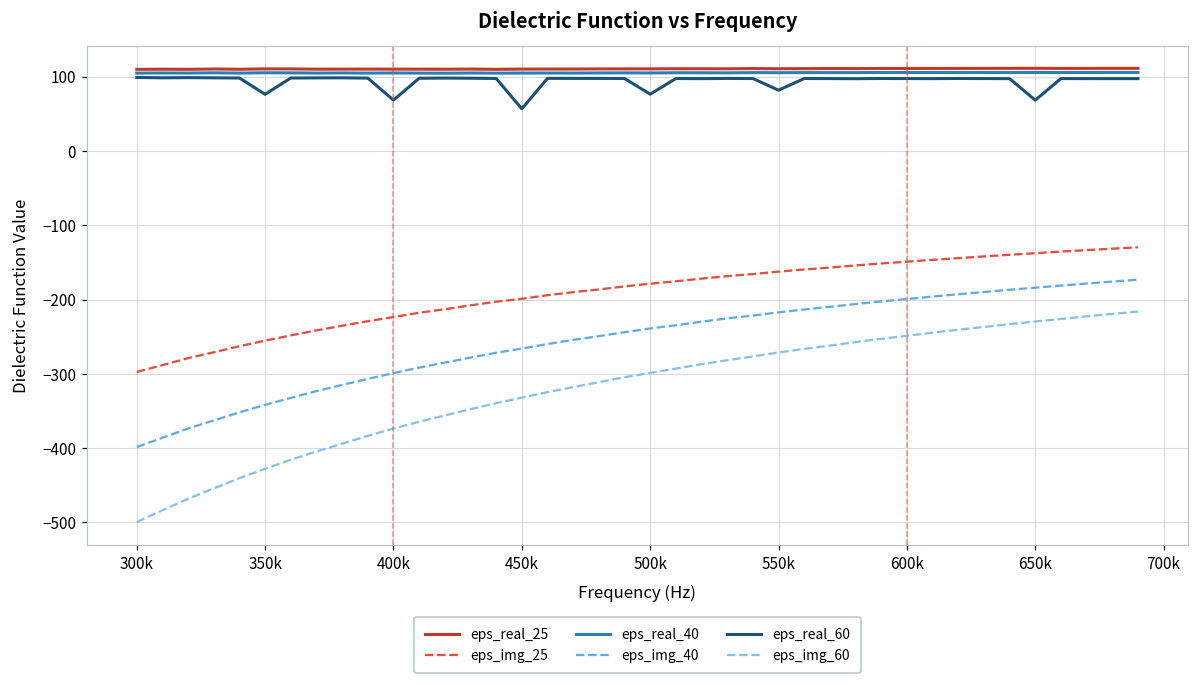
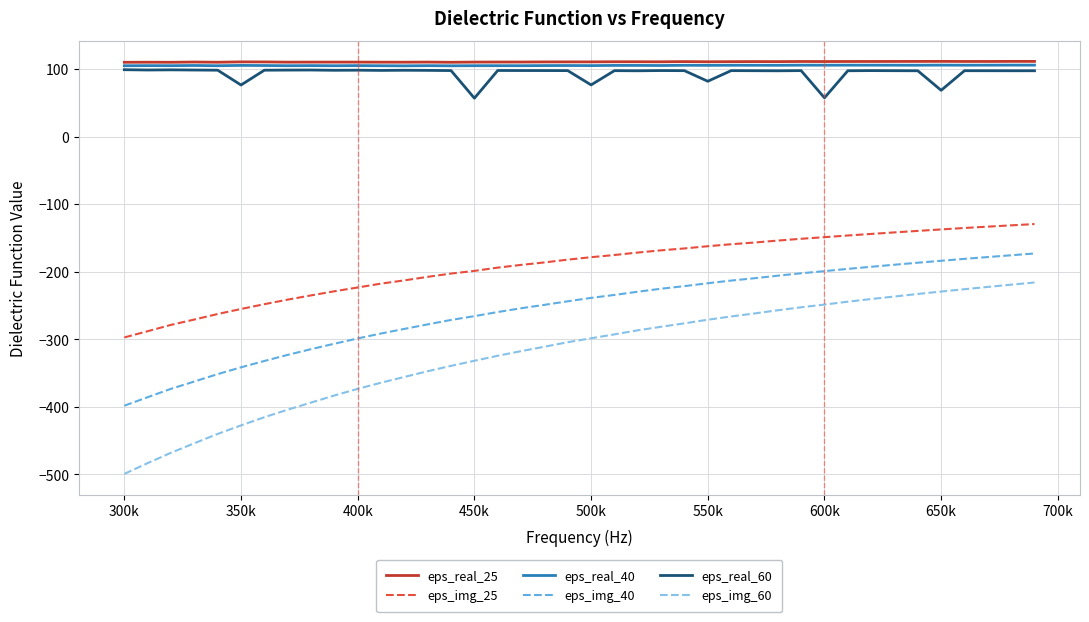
  {
    "eps_real_40": {
      "300k": 100,
      "350k": 110,
      "400k": 100,
      "450k": 100,
      "500k": 100,
      "550k": 110,
      "600k": 110,
      "650k": 110
    },
    "eps_real_60": {
      "300k": 100,
      "350k": 80,
-     "400k": 70,
+     "400k": 100,
      "450k": 60,
      "500k": 80,
      "550k": 80,
-     "600k": 100,
+     "600k": 60,
      "650k": 70
    }
  }
